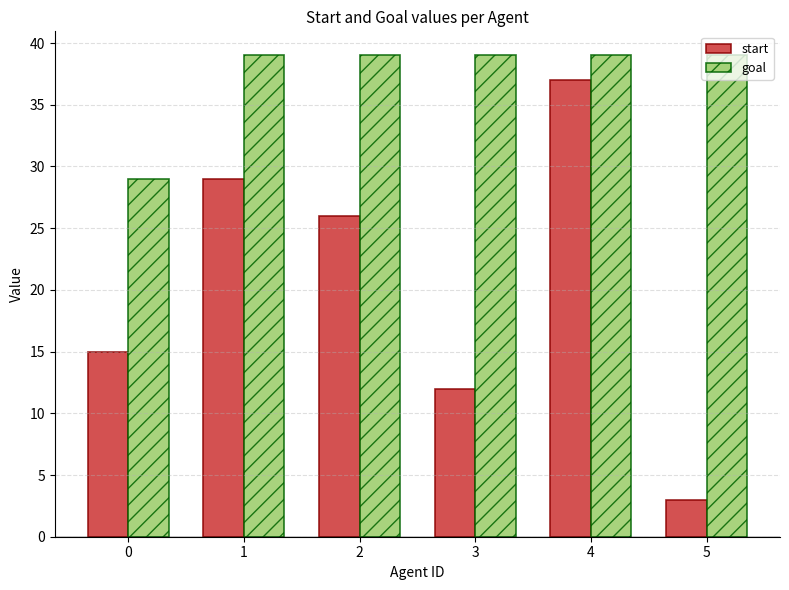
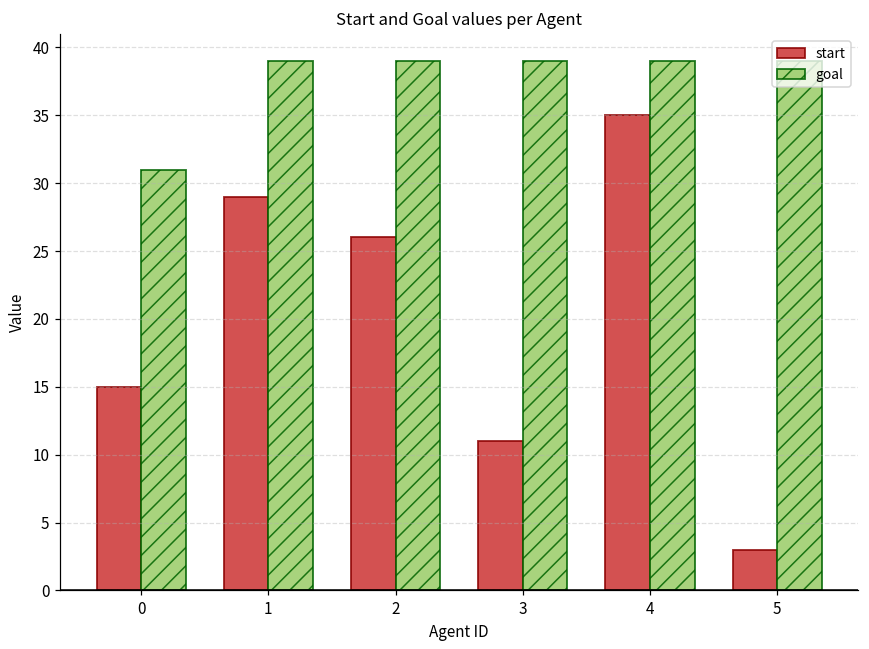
  {
    "start": {
      "0": 15,
      "1": 29,
      "2": 26,
-     "3": 12,
-     "4": 37,
+     "3": 11,
+     "4": 35,
      "5": 3
    },
    "goal": {
-     "0": 29,
+     "0": 31,
      "1": 39,
      "2": 39,
      "3": 39,
      "4": 39
    }
  }
